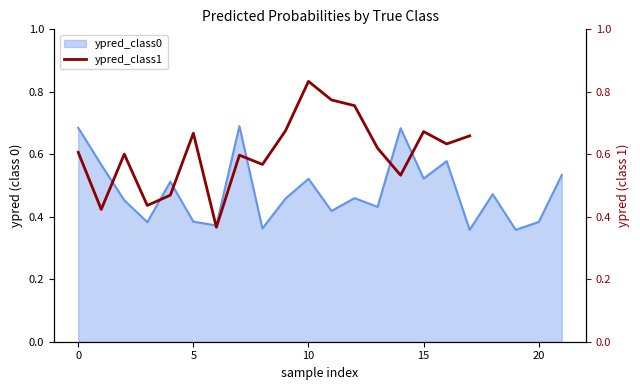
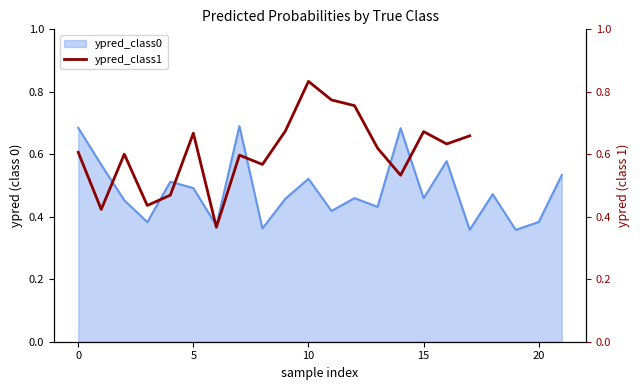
  {
    "ypred_class0": {
      "0": 0.68,
-     "5": 0.38,
+     "5": 0.49,
      "10": 0.52,
-     "15": 0.52,
+     "15": 0.46,
      "20": 0.38
    },
    "ypred_class1": {
      "0": 0.61,
      "5": 0.67,
      "10": 0.83,
      "15": 0.67
    }
  }
